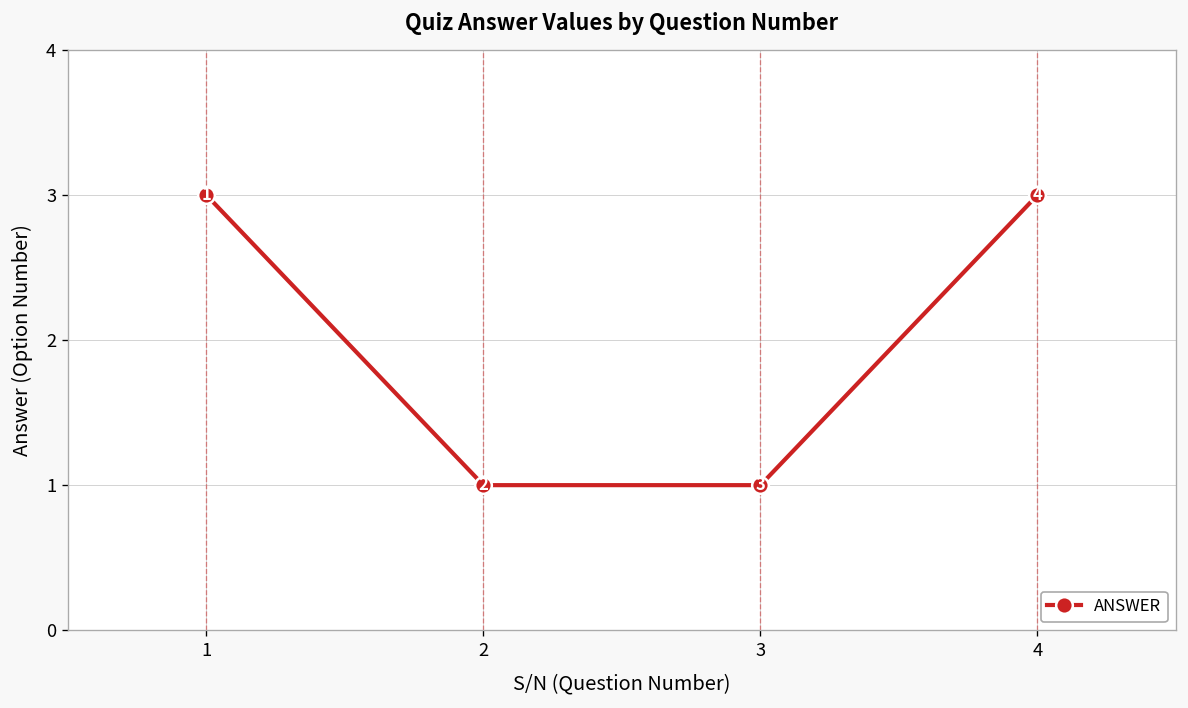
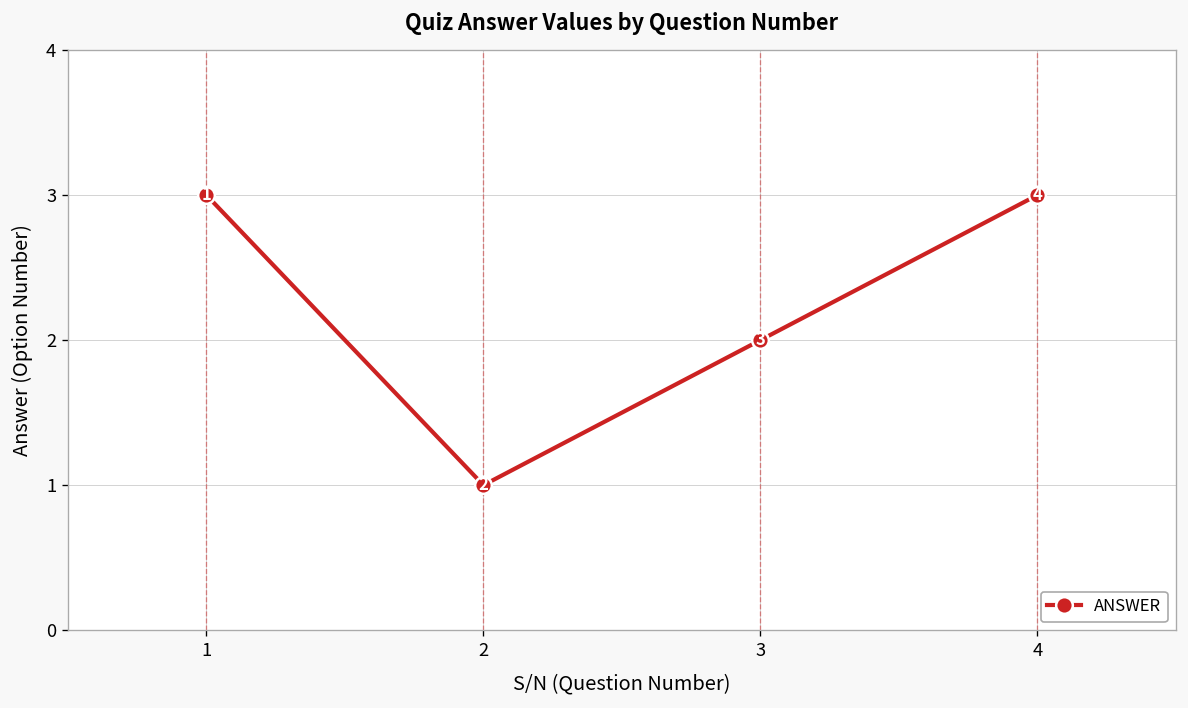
  {
-   "3": 1
+   "3": 2
  }
